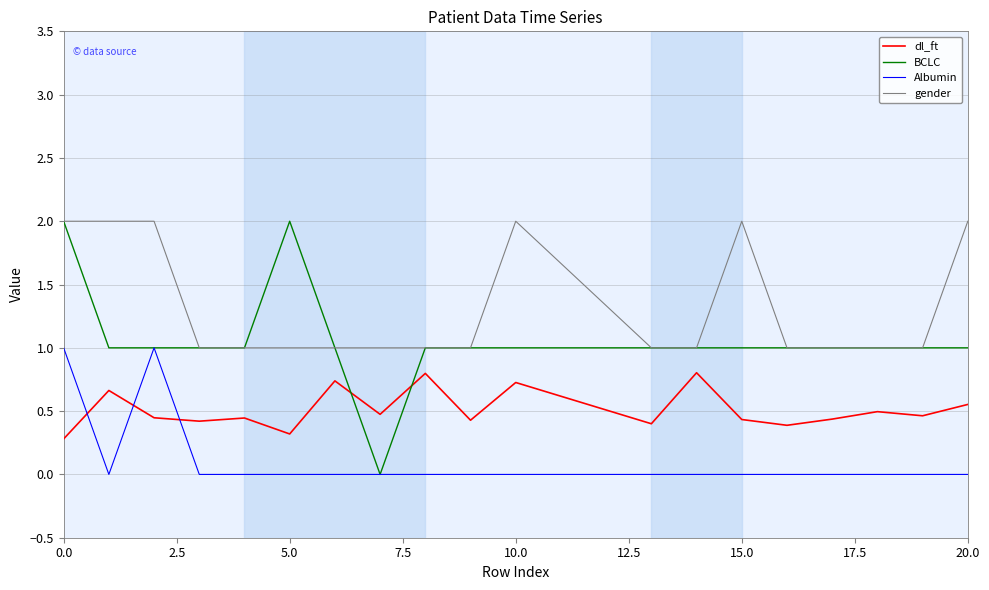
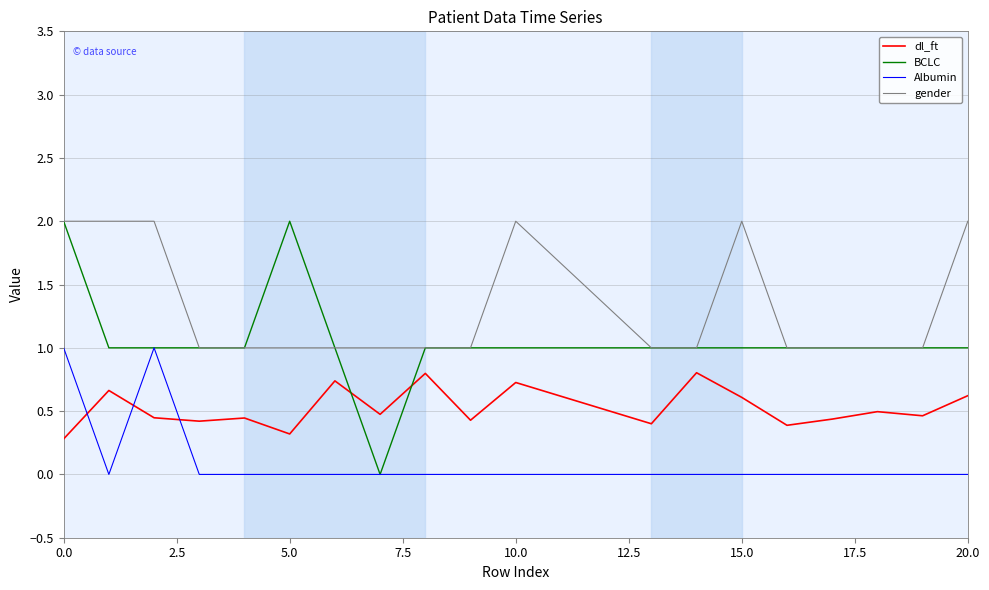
  {
    "dl_ft": {
      "0.0": 0.28,
      "5.0": 0.32,
      "10.0": 0.73,
-     "15.0": 0.43,
-     "20.0": 0.55
+     "15.0": 0.61,
+     "20.0": 0.62
    },
    "BCLC": {
      "5.0": 2.00,
      "10.0": 1.00,
      "15.0": 1.00,
      "20.0": 1.00
    },
    "Albumin": {
      "0.0": 1.00,
      "5.0": 0.00,
      "10.0": 0.00,
      "15.0": 0.00,
      "20.0": 0.00
    },
    "gender": {
      "5.0": 1.00,
      "10.0": 2.00,
      "15.0": 2.00,
      "20.0": 2.00
    }
  }
